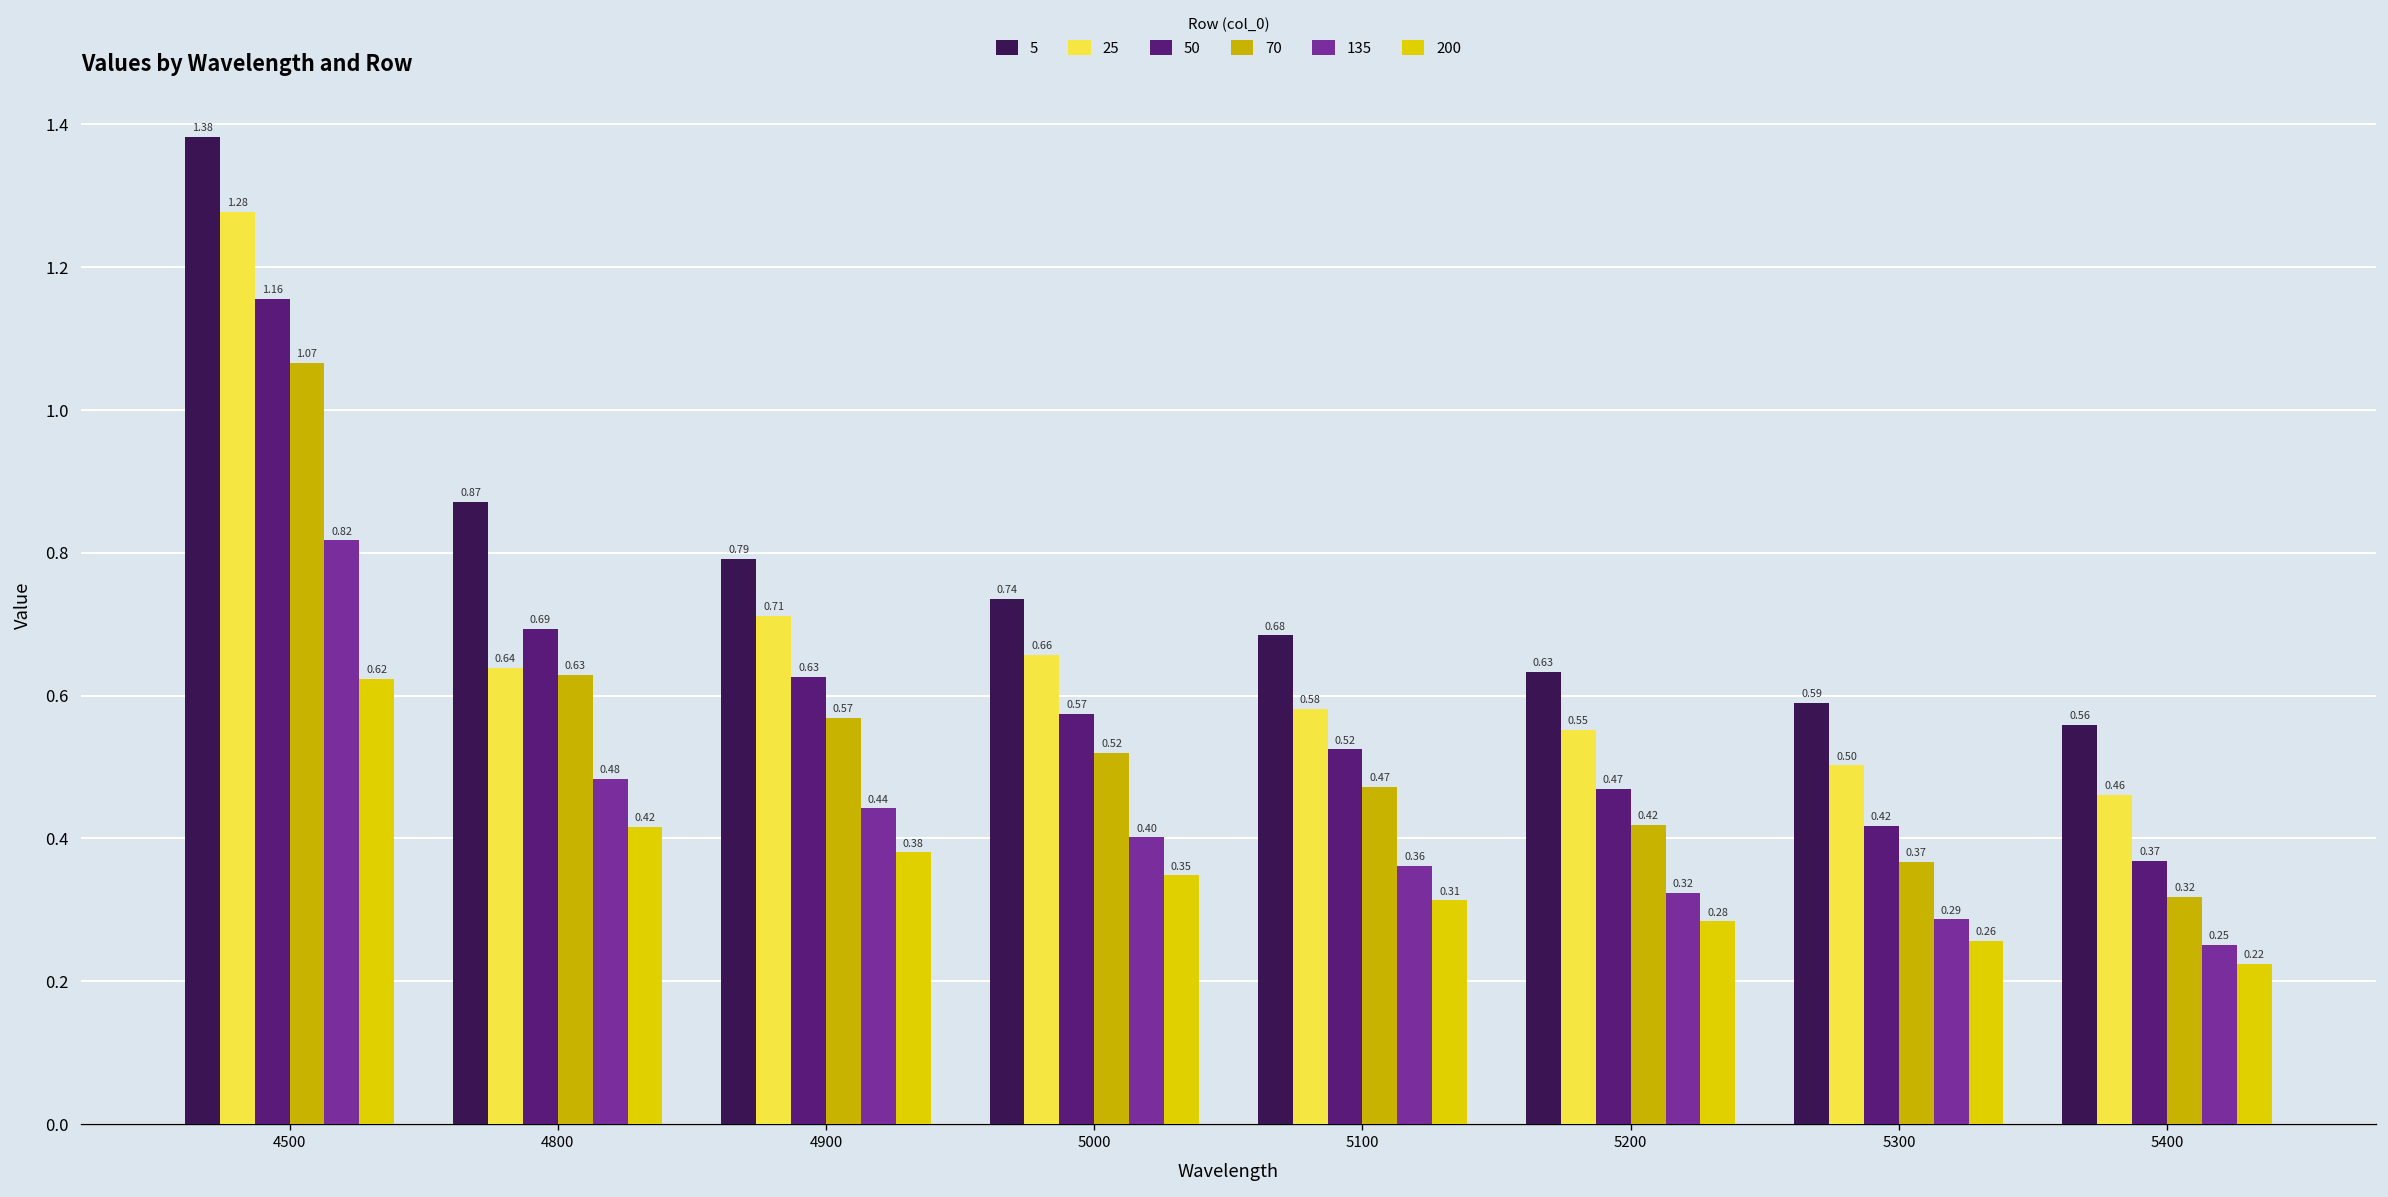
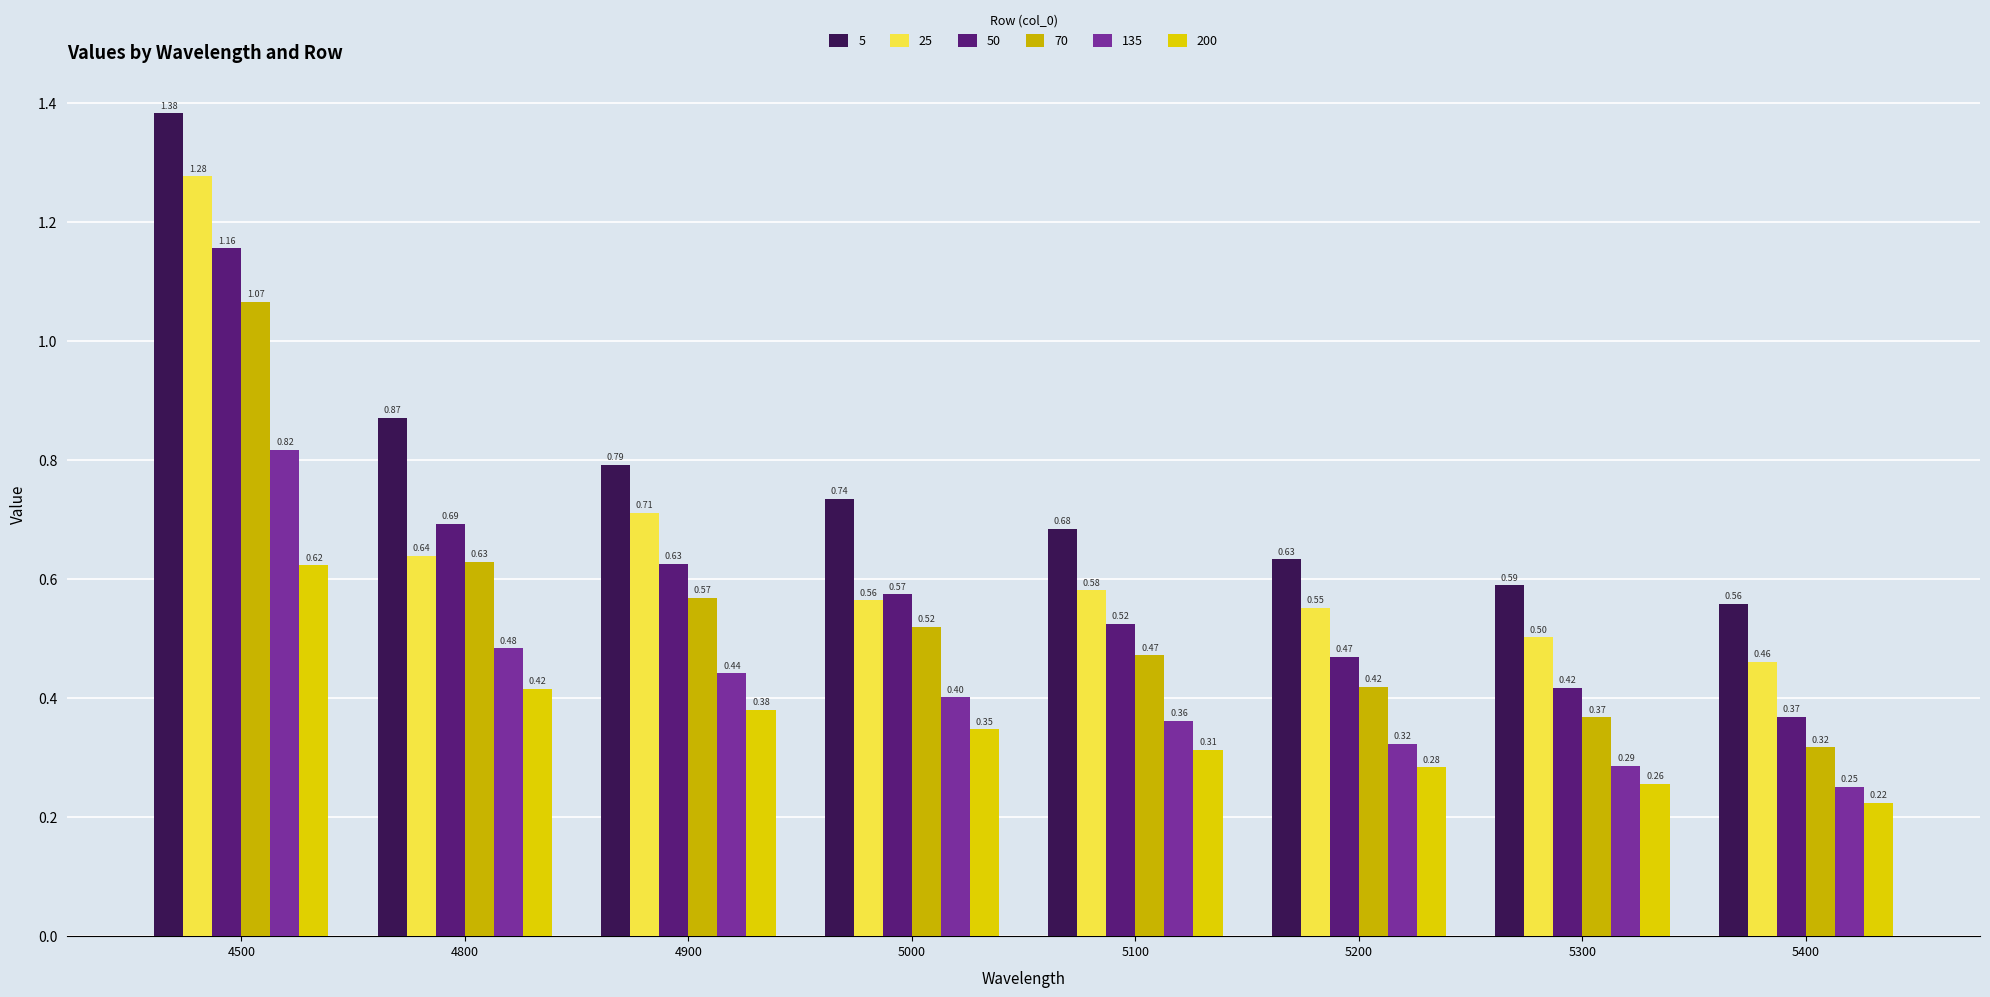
  {
    "25": {
      "4500": 1.28,
      "4800": 0.64,
      "4900": 0.71,
-     "5000": 0.66,
+     "5000": 0.56,
      "5100": 0.58,
      "5200": 0.55,
      "5300": 0.50,
      "5400": 0.46
    }
  }
